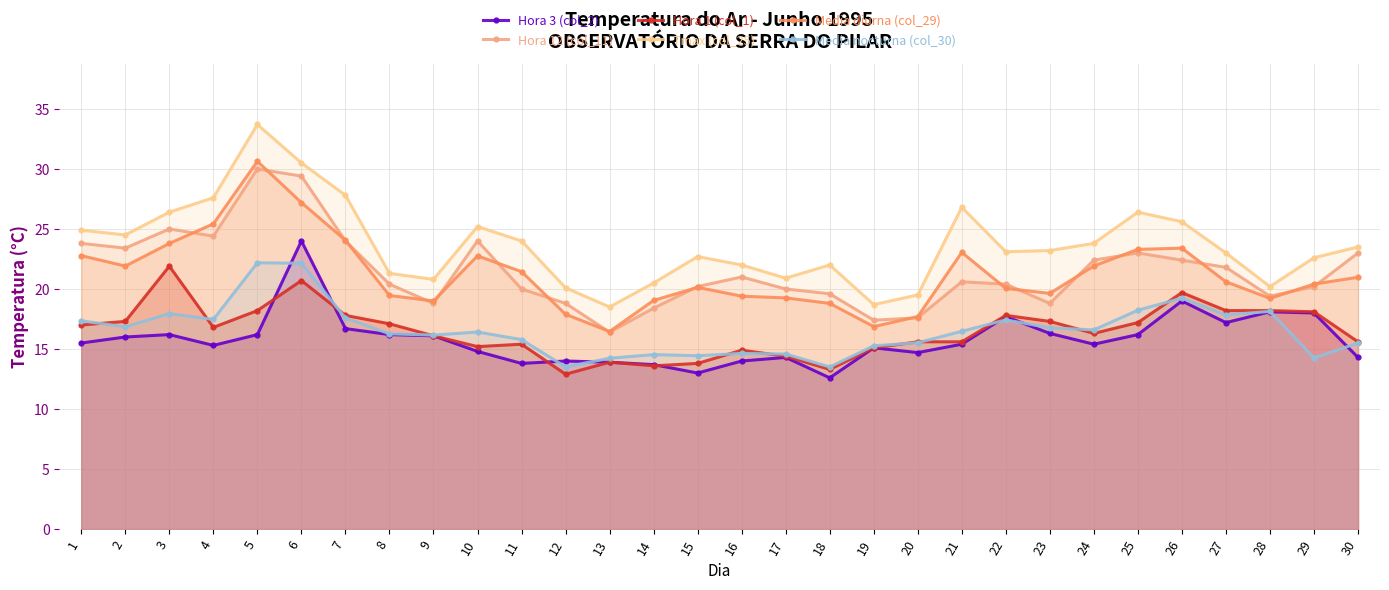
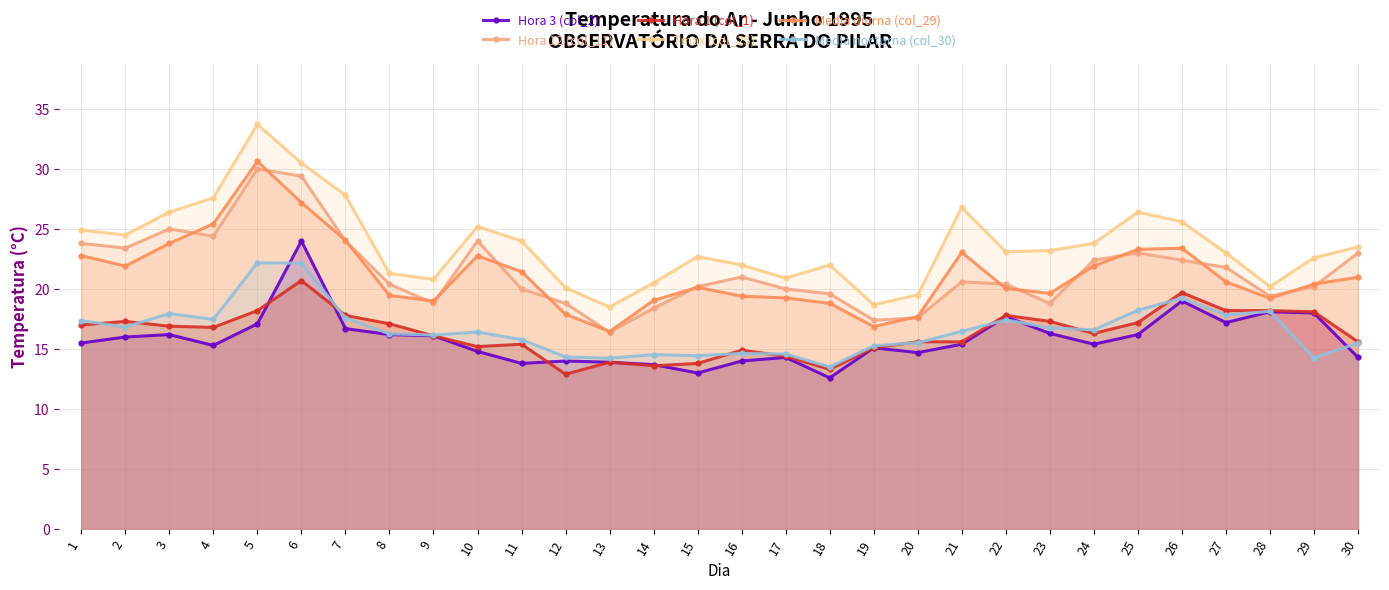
  {
    "Hora 3 (col_2)": {
      "1": 15.5,
      "2": 16.0,
      "3": 16.2,
      "4": 15.3,
-     "5": 16.2,
+     "5": 17.1,
      "6": 24.0,
      "7": 16.7,
      "10": 14.8,
      "11": 13.8,
      "12": 14.0,
      "15": 13.0,
      "16": 14.0,
      "18": 12.6,
      "20": 14.7,
      "23": 16.3,
      "24": 15.4,
      "25": 16.2,
      "26": 19.0,
      "27": 17.2,
      "30": 14.3
    },
    "Hora 1 (col_1)": {
      "1": 17.0,
      "2": 17.3,
-     "3": 21.9,
+     "3": 16.9,
      "4": 16.8,
      "5": 18.2,
      "6": 20.7,
      "7": 17.8,
      "8": 17.1,
      "10": 15.2,
      "11": 15.4,
      "12": 12.9,
      "15": 13.8,
      "16": 14.9,
      "23": 17.3,
      "24": 16.3,
      "25": 17.2,
      "26": 19.7,
      "27": 18.2
    },
    "Media nocturna (col_30)": {
      "1": 17.4,
      "2": 16.8,
      "3": 18.0,
      "4": 17.5,
      "5": 22.2,
      "6": 22.1,
      "7": 17.6,
      "10": 16.4,
      "11": 15.8,
-     "12": 13.5,
+     "12": 14.3,
      "13": 14.2,
      "14": 14.5,
      "15": 14.4,
      "16": 14.6,
      "21": 16.5,
      "22": 17.4,
      "23": 16.8,
      "24": 16.6,
      "25": 18.2,
      "26": 19.2,
      "27": 17.8,
      "29": 14.3
    }
  }
